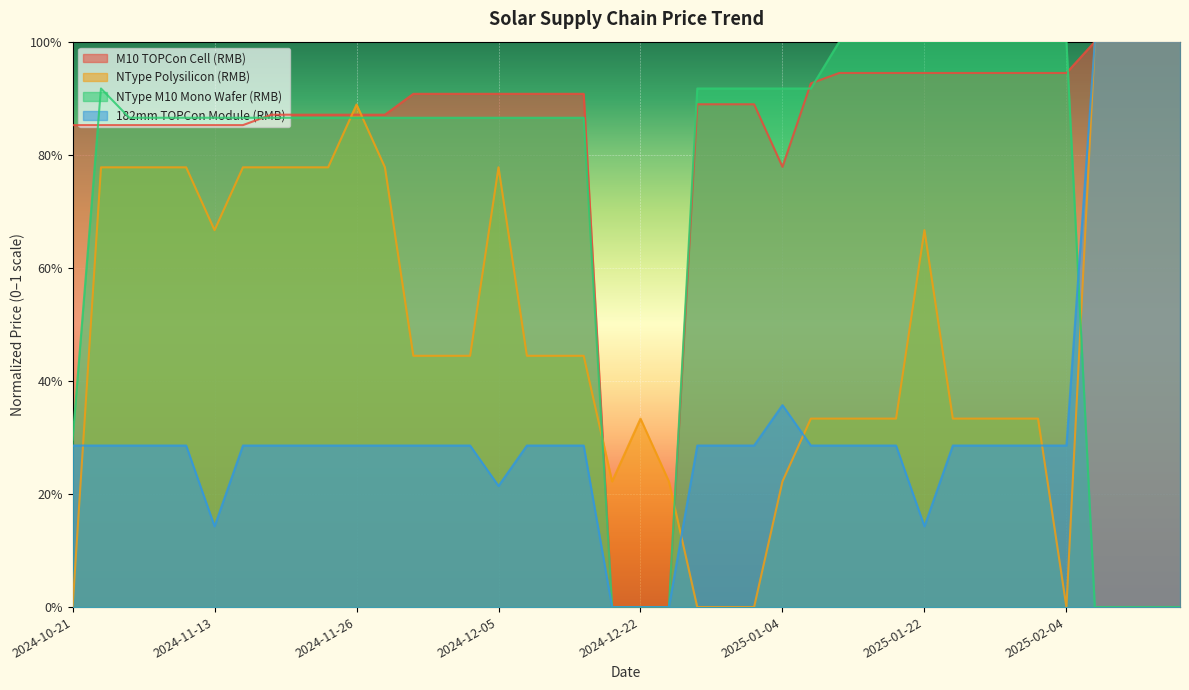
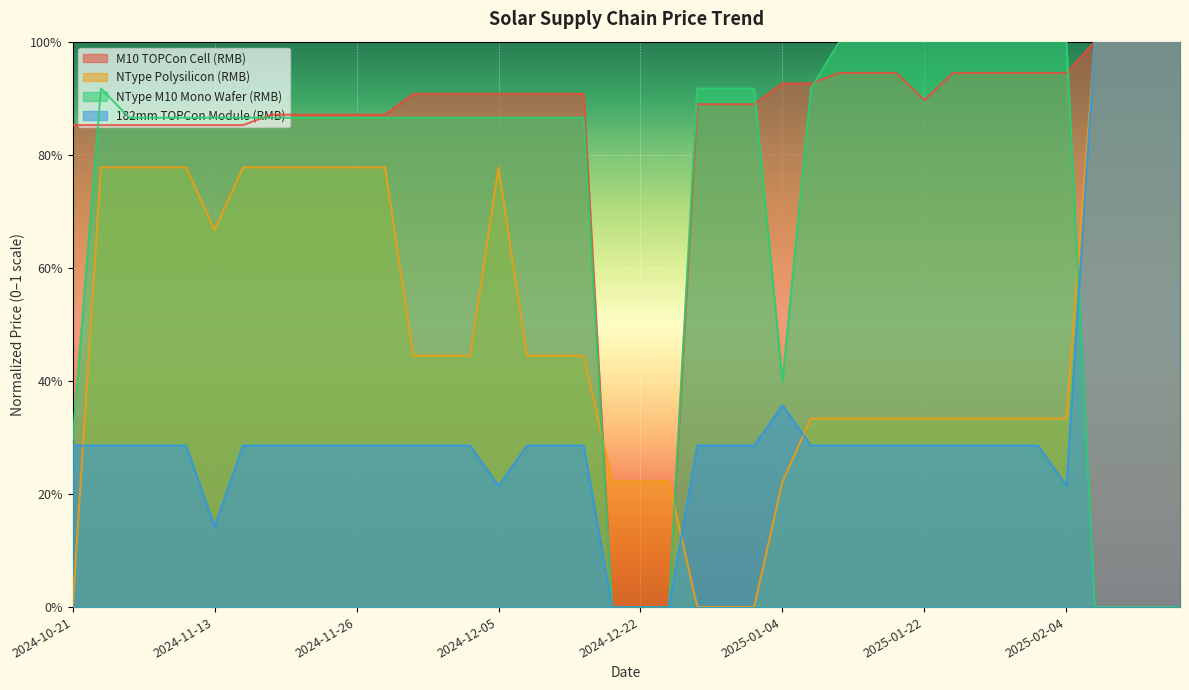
  {
    "M10 TOPCon Cell (RMB)": {
      "2024-10-21": "85%",
      "2024-11-26": "87%",
      "2024-12-05": "91%",
-     "2025-01-04": "78%",
-     "2025-01-22": "94%",
+     "2025-01-04": "93%",
+     "2025-01-22": "90%",
      "2025-02-04": "94%"
    },
    "NType Polysilicon (RMB)": {
      "2024-10-21": "0%",
      "2024-11-13": "67%",
-     "2024-11-26": "89%",
+     "2024-11-26": "78%",
      "2024-12-05": "78%",
-     "2024-12-22": "33%",
+     "2024-12-22": "22%",
      "2025-01-04": "22%",
-     "2025-01-22": "67%",
-     "2025-02-04": "0%"
+     "2025-01-22": "33%",
+     "2025-02-04": "33%"
    },
    "NType M10 Mono Wafer (RMB)": {
      "2024-10-21": "30%",
      "2024-11-26": "87%",
      "2024-12-05": "87%",
-     "2025-01-04": "92%",
+     "2025-01-04": "40%",
      "2025-01-22": "100%",
      "2025-02-04": "100%"
    },
    "182mm TOPCon Module (RMB)": {
      "2024-10-21": "29%",
      "2024-11-13": "14%",
      "2024-11-26": "29%",
      "2024-12-05": "21%",
      "2025-01-04": "36%",
-     "2025-01-22": "14%",
-     "2025-02-04": "29%"
+     "2025-01-22": "29%",
+     "2025-02-04": "21%"
    }
  }
